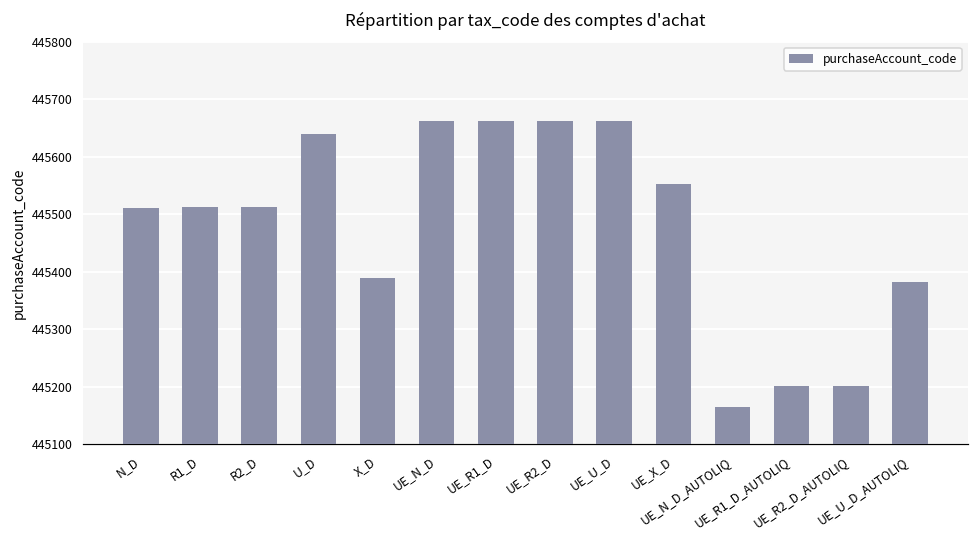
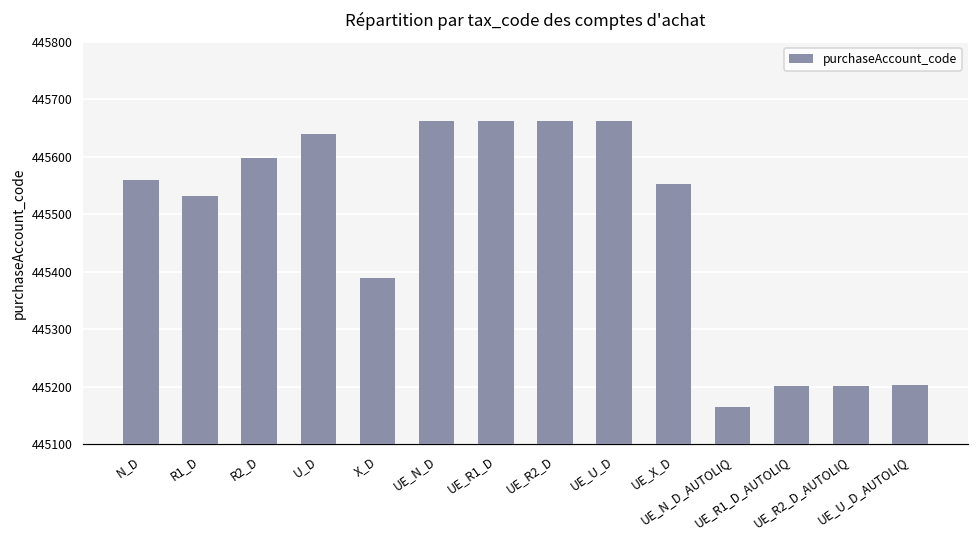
  {
-   "N_D": 445510,
-   "R1_D": 445510,
-   "R2_D": 445510,
+   "N_D": 445560,
+   "R1_D": 445530,
+   "R2_D": 445600,
    "U_D": 445640,
    "X_D": 445390,
    "UE_N_D": 445660,
    "UE_R1_D": 445660,
    "UE_R2_D": 445660,
    "UE_U_D": 445660,
    "UE_X_D": 445550,
    "UE_N_D_AUTOLIQ": 445170,
    "UE_R1_D_AUTOLIQ": 445200,
    "UE_R2_D_AUTOLIQ": 445200,
-   "UE_U_D_AUTOLIQ": 445380
+   "UE_U_D_AUTOLIQ": 445200
  }
